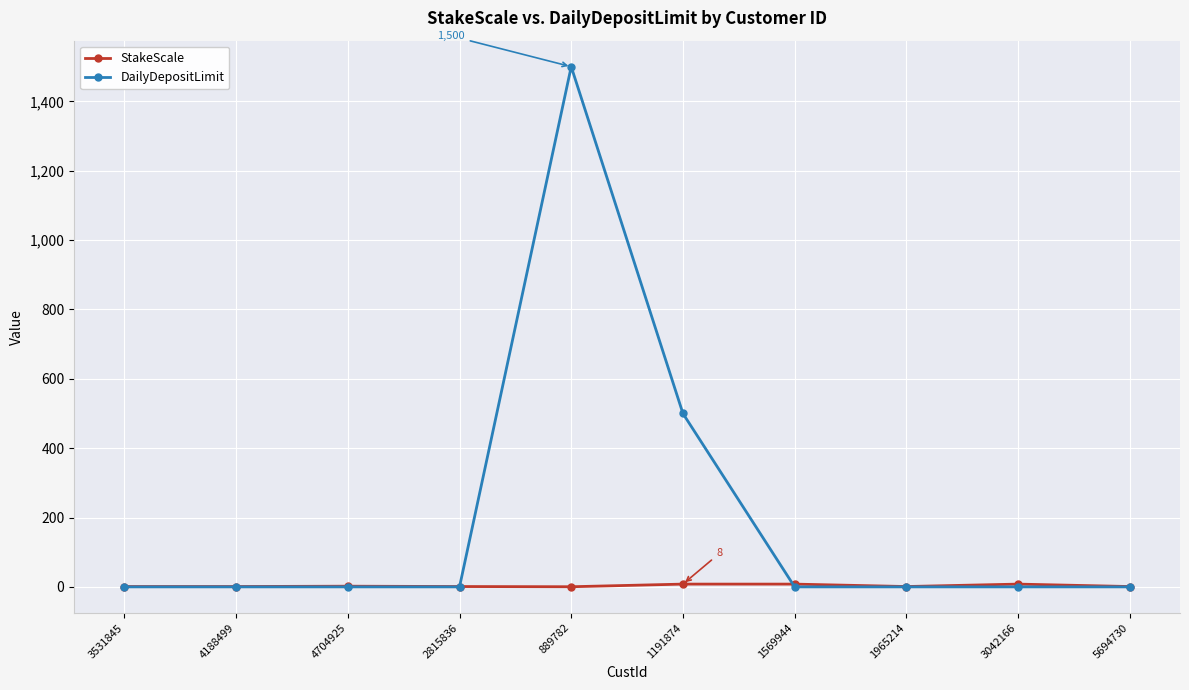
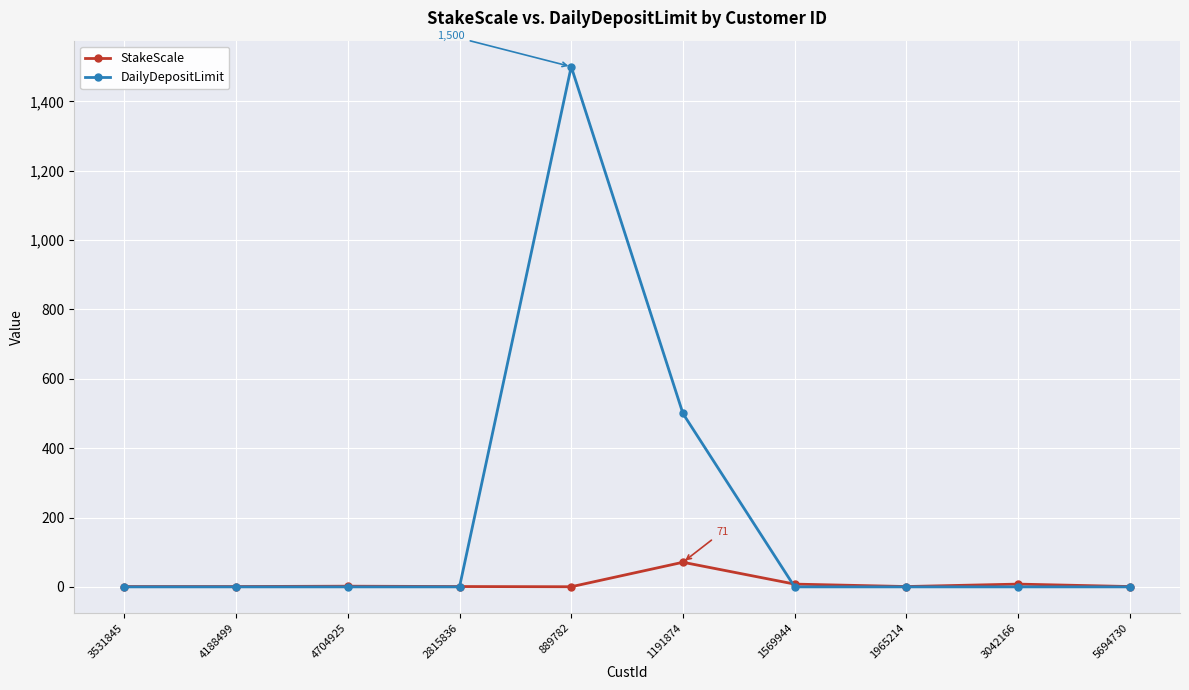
  {
    "StakeScale": {
-     "1191874": "8"
+     "1191874": "71"
    },
    "DailyDepositLimit": {
      "889782": "1,500"
    }
  }
